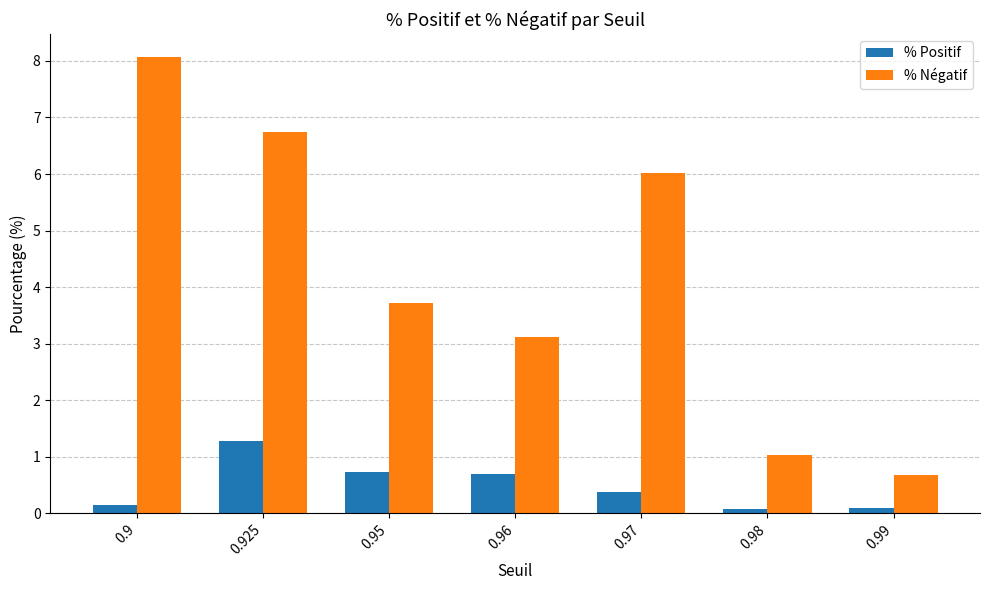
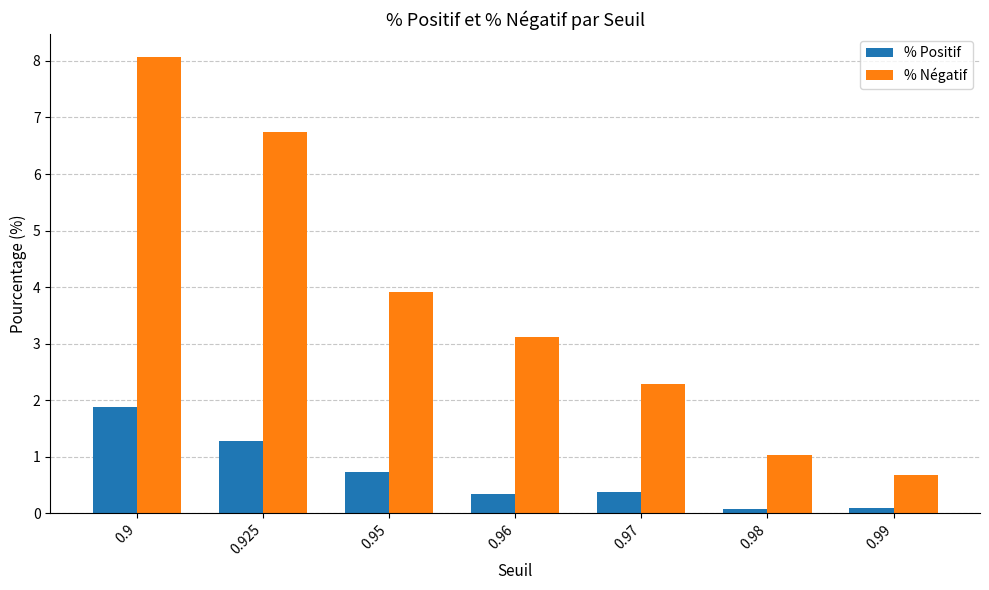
  {
    "% Positif": {
-     "0.9": 0.2,
+     "0.9": 1.9,
      "0.925": 1.3,
      "0.95": 0.7,
-     "0.96": 0.7,
+     "0.96": 0.3,
      "0.97": 0.4,
      "0.98": 0.1,
      "0.99": 0.1
    },
    "% Négatif": {
      "0.9": 8.1,
      "0.925": 6.7,
-     "0.95": 3.7,
+     "0.95": 3.9,
      "0.96": 3.1,
-     "0.97": 6.0,
+     "0.97": 2.3,
      "0.98": 1.0,
      "0.99": 0.7
    }
  }
